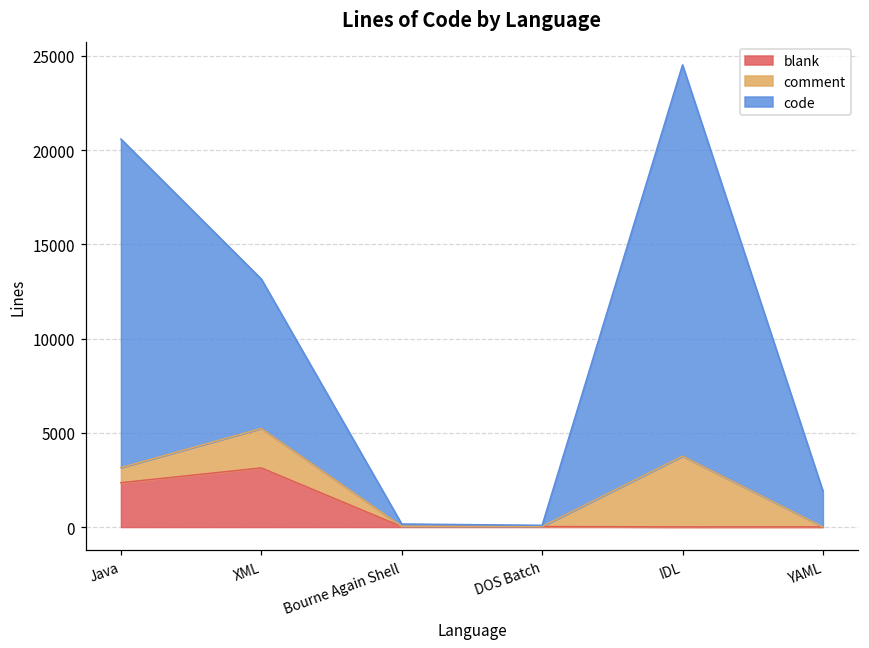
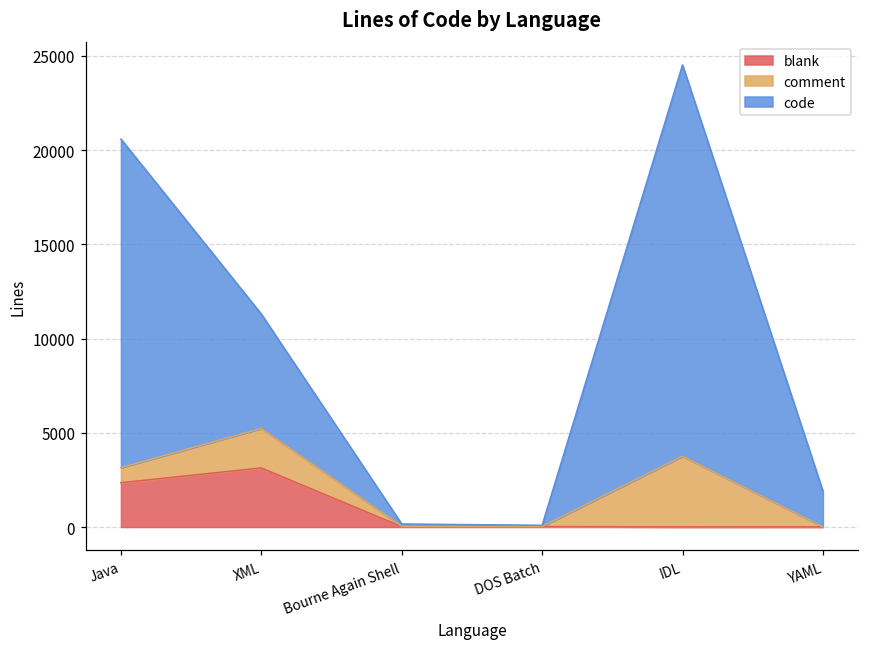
  {
    "blank": {
      "Java": 2400,
      "XML": 3100,
      "IDL": 0
    },
    "comment": {
      "Java": 800,
      "XML": 2100,
      "IDL": 3800
    },
    "code": {
      "Java": 17400,
-     "XML": 7900,
+     "XML": 6100,
      "IDL": 20800,
      "YAML": 1900
    }
  }
